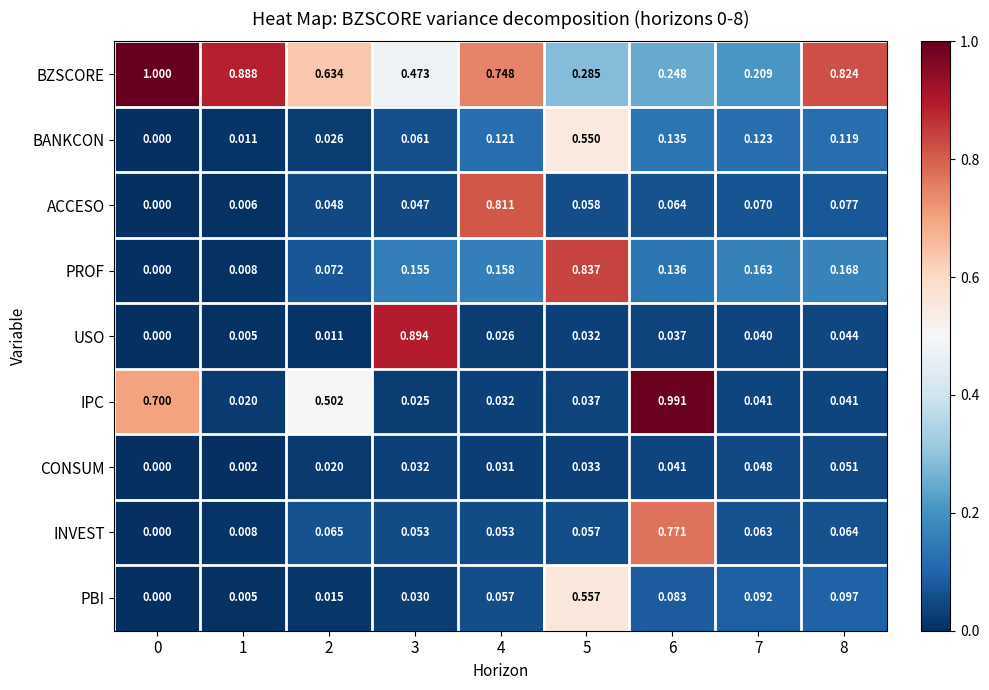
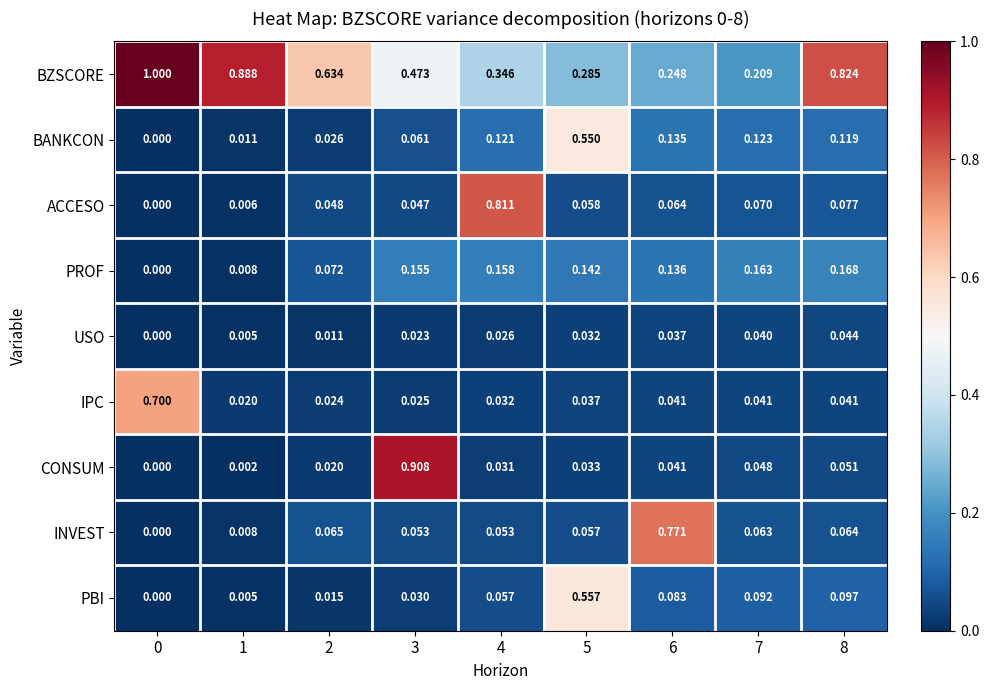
  {
    "BZSCORE": {
      "0": 1.000,
      "1": 0.888,
      "2": 0.634,
      "3": 0.473,
-     "4": 0.748,
+     "4": 0.346,
      "5": 0.285,
      "6": 0.248,
      "7": 0.209,
      "8": 0.824
    },
    "BANKCON": {
      "0": 0.000,
      "1": 0.011,
      "2": 0.026,
      "3": 0.061,
      "4": 0.121,
      "5": 0.550,
      "6": 0.135,
      "7": 0.123,
      "8": 0.119
    },
    "ACCESO": {
      "0": 0.000,
      "1": 0.006,
      "2": 0.048,
      "3": 0.047,
      "4": 0.811,
      "5": 0.058,
      "6": 0.064,
      "7": 0.070,
      "8": 0.077
    },
    "PROF": {
      "0": 0.000,
      "1": 0.008,
      "2": 0.072,
      "3": 0.155,
      "4": 0.158,
-     "5": 0.837,
+     "5": 0.142,
      "6": 0.136,
      "7": 0.163,
      "8": 0.168
    },
    "USO": {
      "0": 0.000,
      "1": 0.005,
      "2": 0.011,
-     "3": 0.894,
+     "3": 0.023,
      "4": 0.026,
      "5": 0.032,
      "6": 0.037,
      "7": 0.040,
      "8": 0.044
    },
    "IPC": {
      "0": 0.700,
      "1": 0.020,
-     "2": 0.502,
+     "2": 0.024,
      "3": 0.025,
      "4": 0.032,
      "5": 0.037,
-     "6": 0.991,
+     "6": 0.041,
      "7": 0.041,
      "8": 0.041
    },
    "CONSUM": {
      "0": 0.000,
      "1": 0.002,
      "2": 0.020,
-     "3": 0.032,
+     "3": 0.908,
      "4": 0.031,
      "5": 0.033,
      "6": 0.041,
      "7": 0.048,
      "8": 0.051
    },
    "INVEST": {
      "0": 0.000,
      "1": 0.008,
      "2": 0.065,
      "3": 0.053,
      "4": 0.053,
      "5": 0.057,
      "6": 0.771,
      "7": 0.063,
      "8": 0.064
    },
    "PBI": {
      "0": 0.000,
      "1": 0.005,
      "2": 0.015,
      "3": 0.030,
      "4": 0.057,
      "5": 0.557,
      "6": 0.083,
      "7": 0.092,
      "8": 0.097
    }
  }
